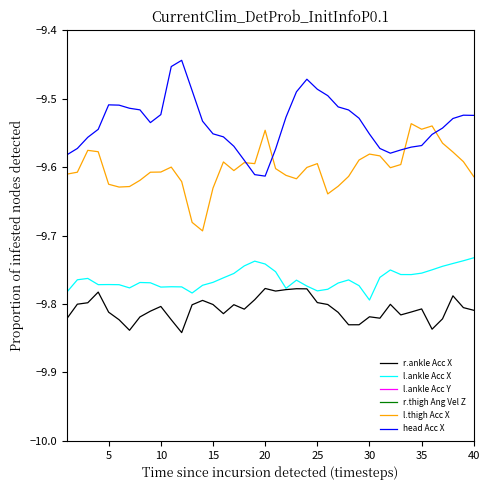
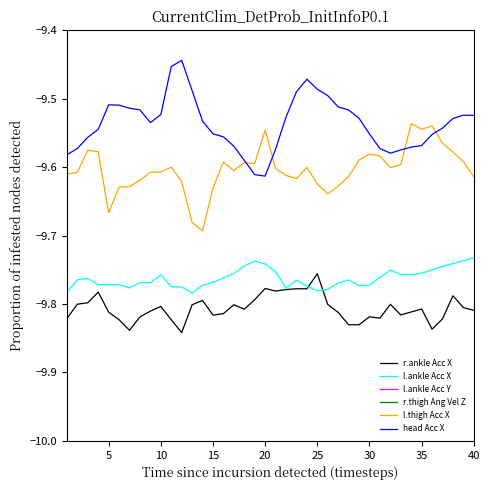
  {
    "r.ankle Acc X": {
      "5": -9.81,
      "10": -9.80,
-     "15": -9.80,
+     "15": -9.82,
      "20": -9.78,
-     "25": -9.80,
+     "25": -9.76,
      "30": -9.82,
      "35": -9.81,
      "40": -9.81
    },
    "l.ankle Acc X": {
      "5": -9.77,
-     "10": -9.78,
+     "10": -9.76,
      "15": -9.77,
      "20": -9.74,
      "25": -9.78,
-     "30": -9.79,
+     "30": -9.77,
      "35": -9.75,
      "40": -9.73
    },
    "l.thigh Acc X": {
-     "5": -9.63,
+     "5": -9.67,
      "10": -9.61,
      "15": -9.63,
      "20": -9.55,
-     "25": -9.59,
+     "25": -9.62,
      "30": -9.58,
      "35": -9.54,
      "40": -9.61
    },
    "head Acc X": {
      "5": -9.51,
      "10": -9.52,
      "15": -9.55,
      "20": -9.61,
      "25": -9.49,
      "30": -9.55,
      "35": -9.57,
      "40": -9.52
    }
  }
